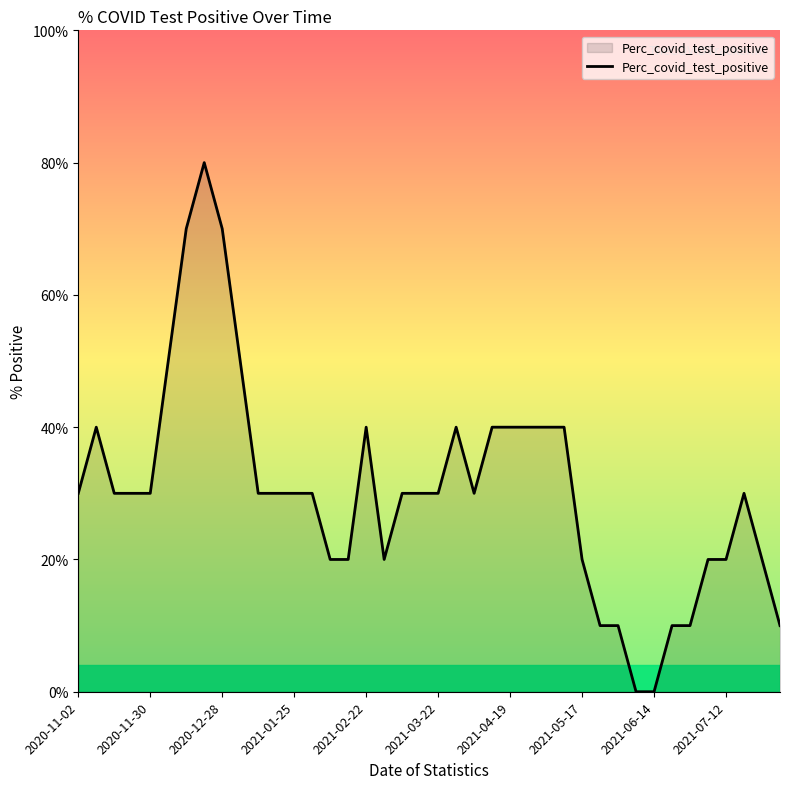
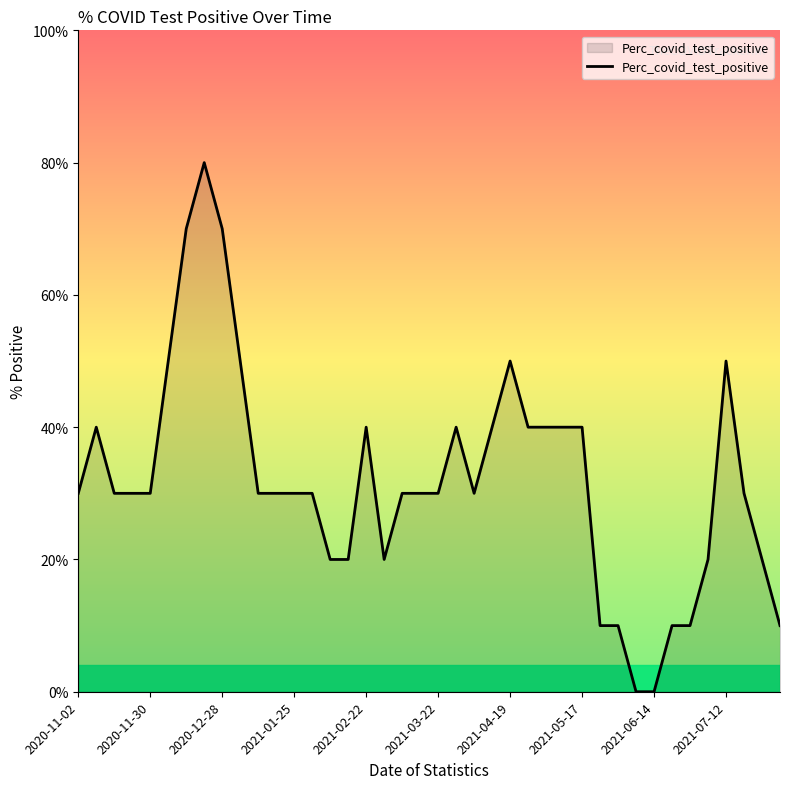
  {
    "2020-11-02": "30%",
    "2020-11-30": "30%",
    "2020-12-28": "70%",
    "2021-01-25": "30%",
    "2021-02-22": "40%",
    "2021-03-22": "30%",
-   "2021-04-19": "40%",
-   "2021-05-17": "20%",
-   "2021-07-12": "20%"
+   "2021-04-19": "50%",
+   "2021-05-17": "40%",
+   "2021-07-12": "50%"
  }
